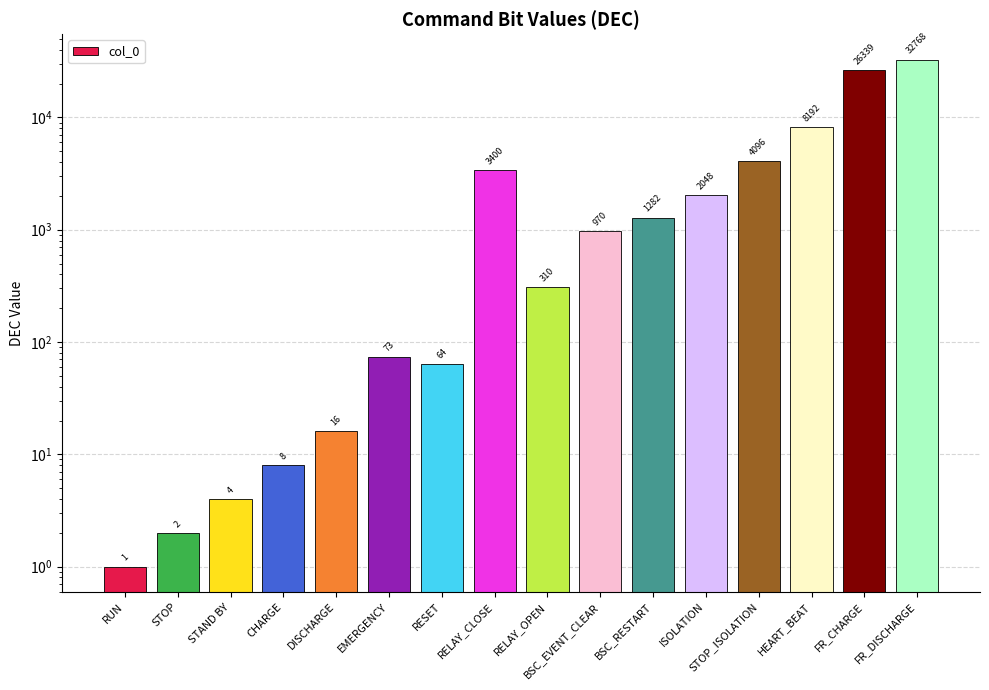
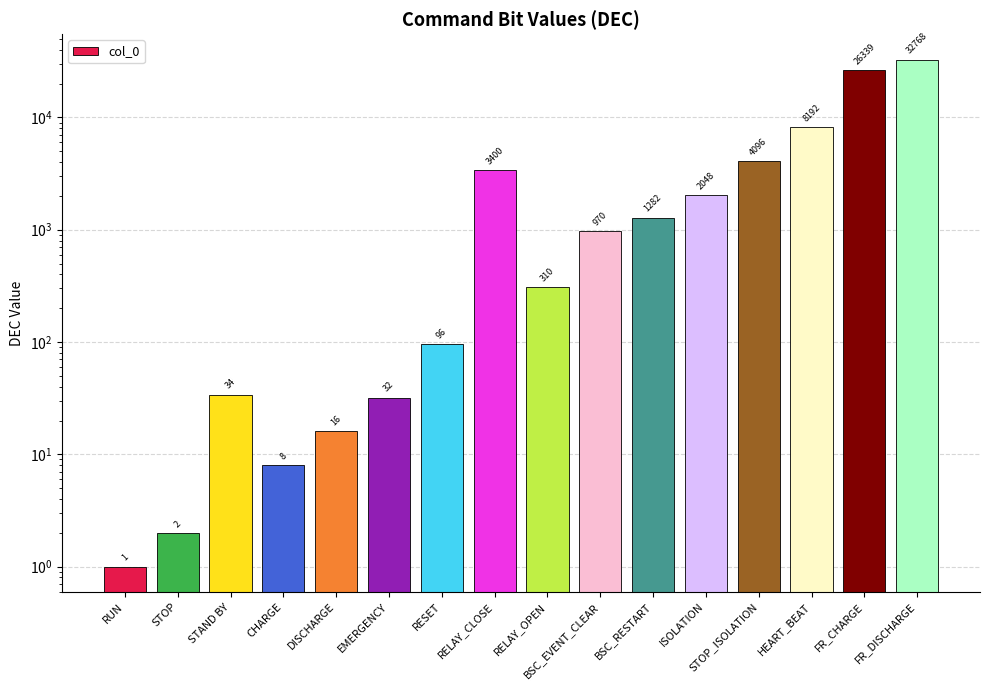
  {
    "RUN": 1,
    "STOP": 2,
-   "STAND BY": 4,
+   "STAND BY": 34,
    "CHARGE": 8,
    "DISCHARGE": 16,
-   "EMERGENCY": 73,
-   "RESET": 64,
+   "EMERGENCY": 32,
+   "RESET": 96,
    "RELAY_CLOSE": 3400,
    "RELAY_OPEN": 310,
    "BSC_EVENT_CLEAR": 970,
    "BSC_RESTART": 1282,
    "ISOLATION": 2048,
    "STOP_ISOLATION": 4096,
    "HEART_BEAT": 8192,
    "FR_CHARGE": 26339,
    "FR_DISCHARGE": 32768
  }
